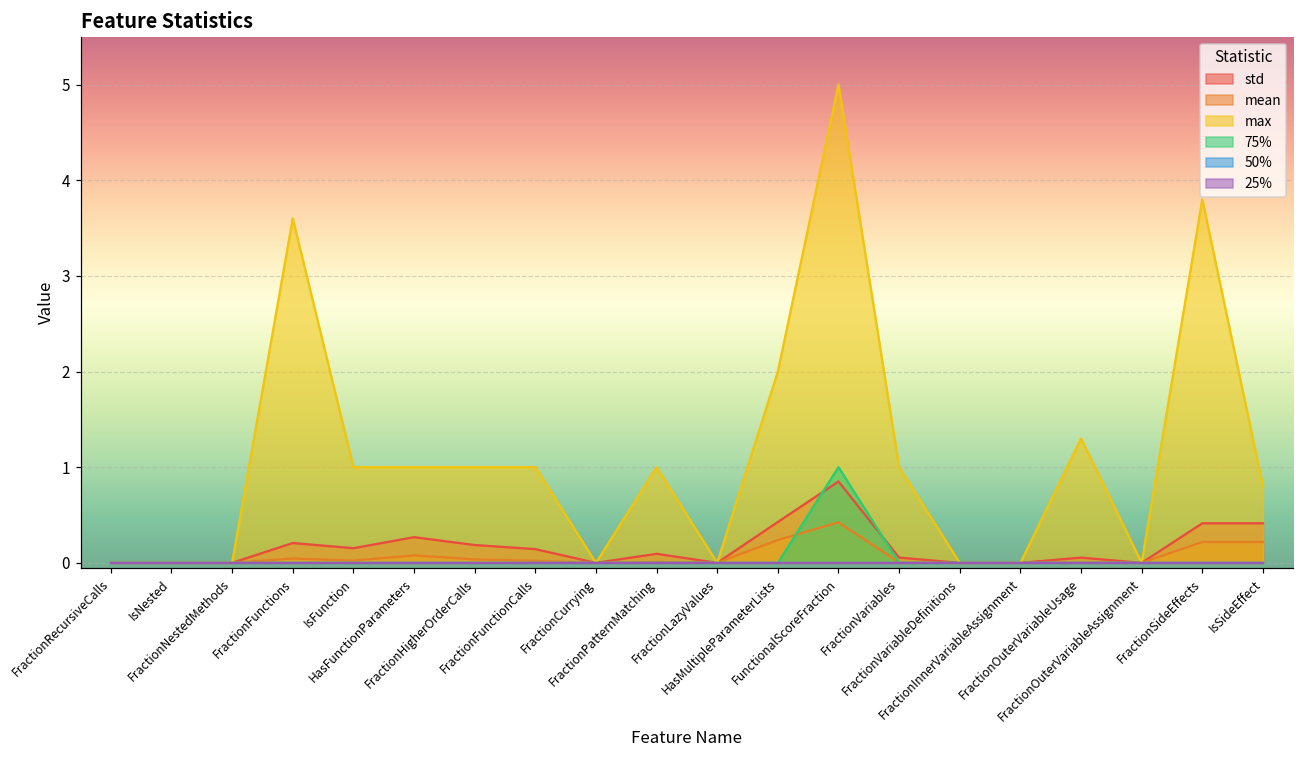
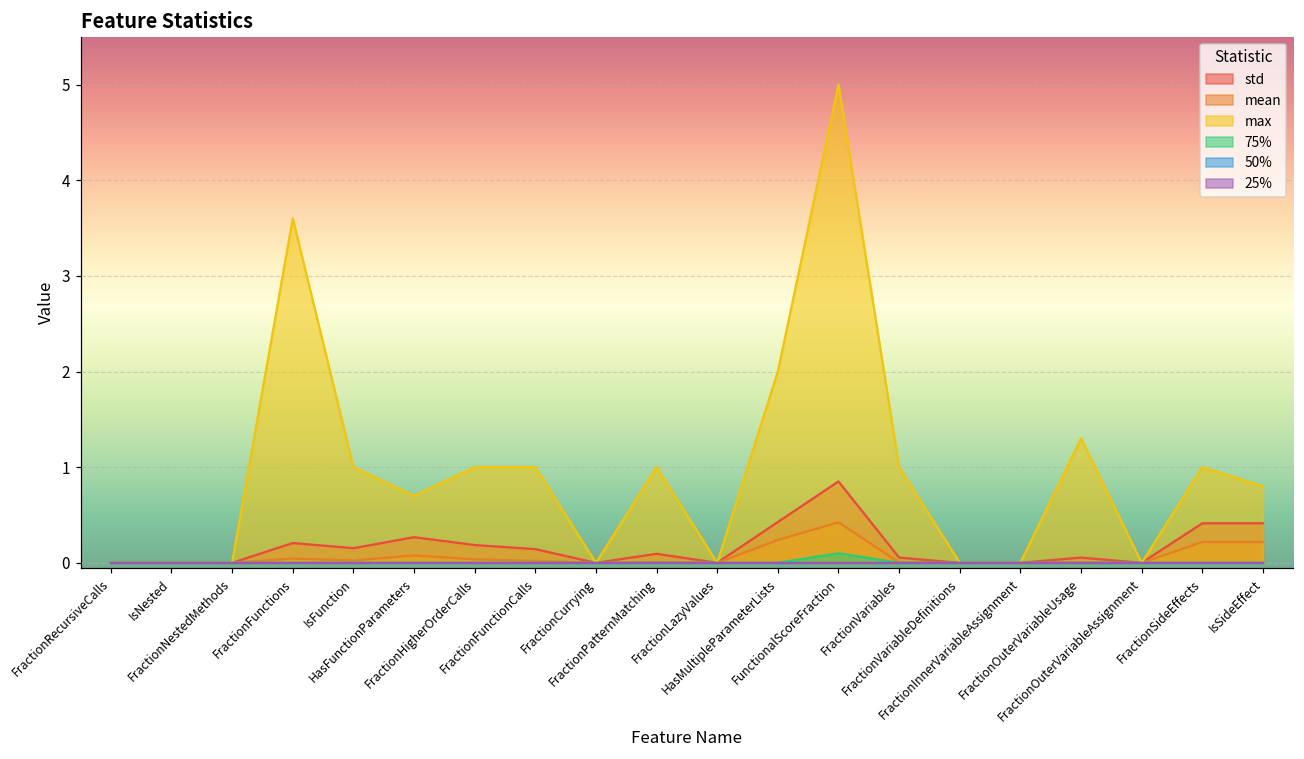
  {
    "max": {
      "FractionFunctions": 3.6,
      "IsFunction": 1.0,
-     "HasFunctionParameters": 1.0,
+     "HasFunctionParameters": 0.7,
      "FractionHigherOrderCalls": 1.0,
      "FractionFunctionCalls": 1.0,
      "FractionPatternMatching": 1.0,
      "HasMultipleParameterLists": 2.0,
      "FunctionalScoreFraction": 5.0,
      "FractionVariables": 1.0,
      "FractionOuterVariableUsage": 1.3,
-     "FractionSideEffects": 3.8,
+     "FractionSideEffects": 1.0,
      "IsSideEffect": 0.8
    },
    "75%": {
-     "FunctionalScoreFraction": 1.0
+     "FunctionalScoreFraction": 0.1
    },
    "25%": {
      "FunctionalScoreFraction": 0.0
    }
  }
